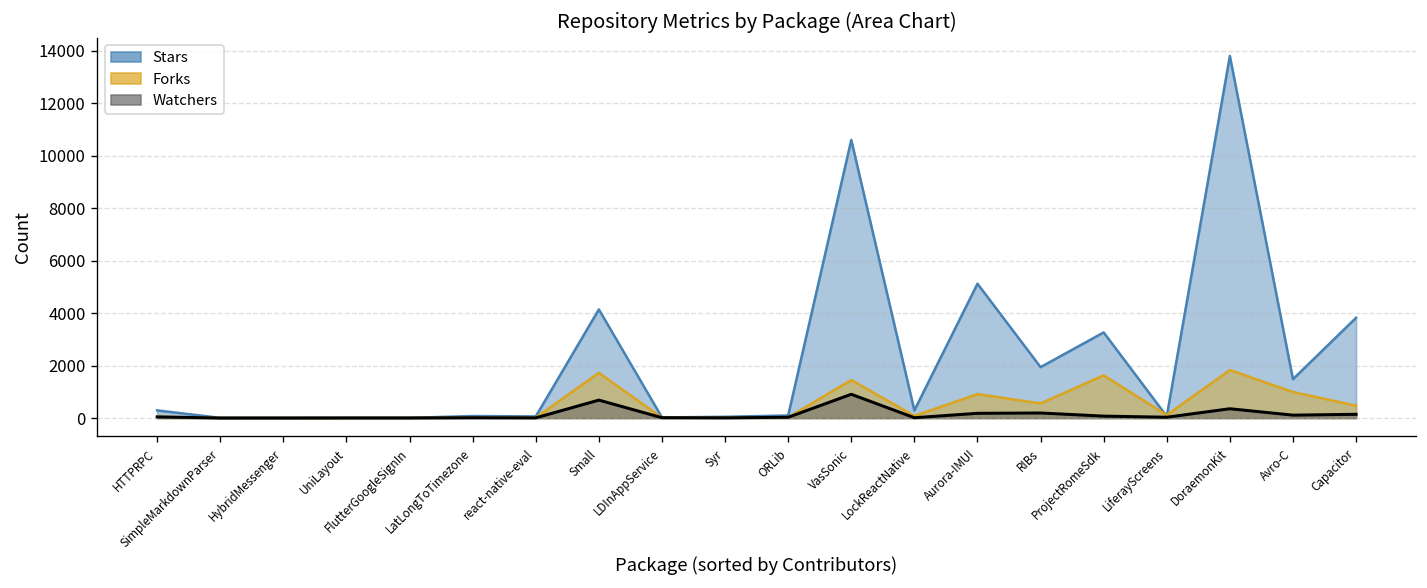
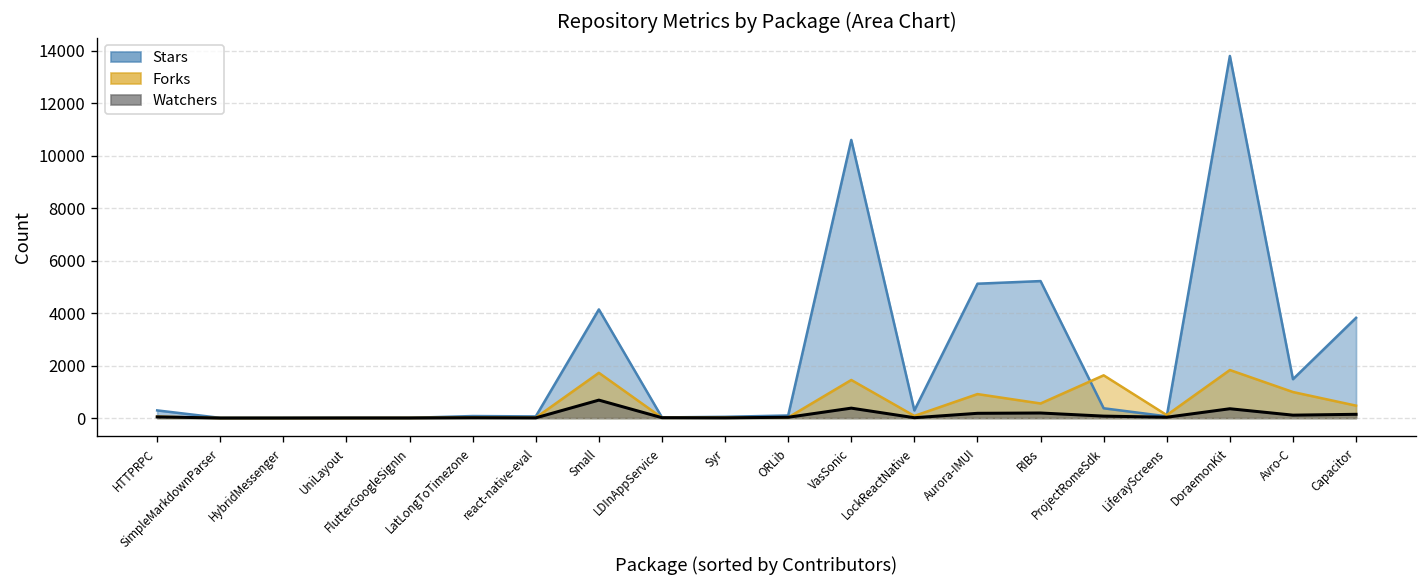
  {
    "Stars": {
      "HTTPRPC": 300,
      "Small": 4100,
      "VasSonic": 10600,
      "LockReactNative": 300,
      "Aurora-IMUI": 5100,
-     "RIBs": 1900,
-     "ProjectRomeSdk": 3300,
+     "RIBs": 5200,
+     "ProjectRomeSdk": 400,
      "DoraemonKit": 13800,
      "Avro-C": 1500,
      "Capacitor": 3800
    },
    "Forks": {
      "Small": 1700,
      "VasSonic": 1500,
      "Aurora-IMUI": 900,
      "RIBs": 600,
      "ProjectRomeSdk": 1600,
      "DoraemonKit": 1800,
      "Avro-C": 1000,
      "Capacitor": 500
    },
    "Watchers": {
      "Small": 700,
-     "VasSonic": 900,
+     "VasSonic": 400,
      "Aurora-IMUI": 200,
      "RIBs": 200,
      "ProjectRomeSdk": 100,
      "DoraemonKit": 400,
      "Avro-C": 100,
      "Capacitor": 100
    }
  }
